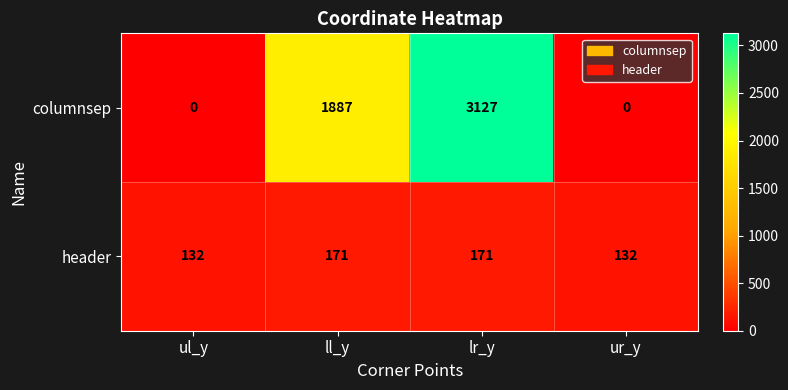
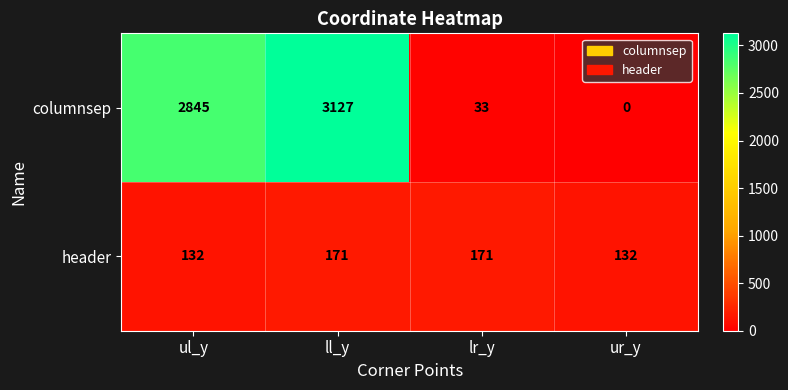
  {
    "columnsep": {
-     "ul_y": 0,
-     "ll_y": 1887,
-     "lr_y": 3127,
+     "ul_y": 2845,
+     "ll_y": 3127,
+     "lr_y": 33,
      "ur_y": 0
    },
    "header": {
      "ul_y": 132,
      "ll_y": 171,
      "lr_y": 171,
      "ur_y": 132
    }
  }
